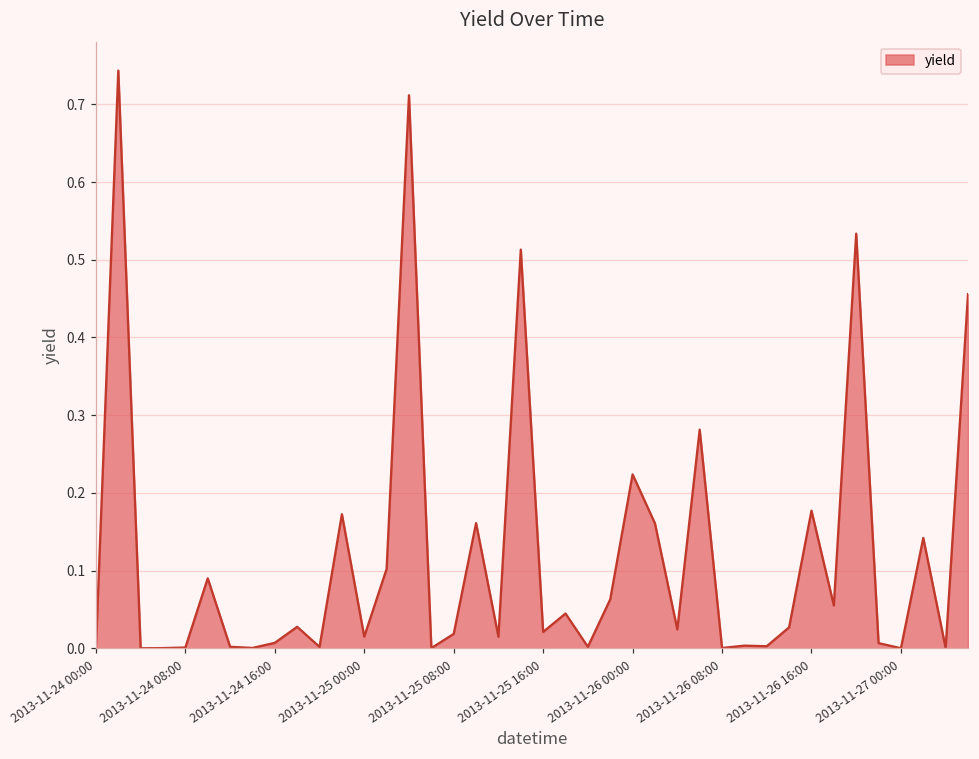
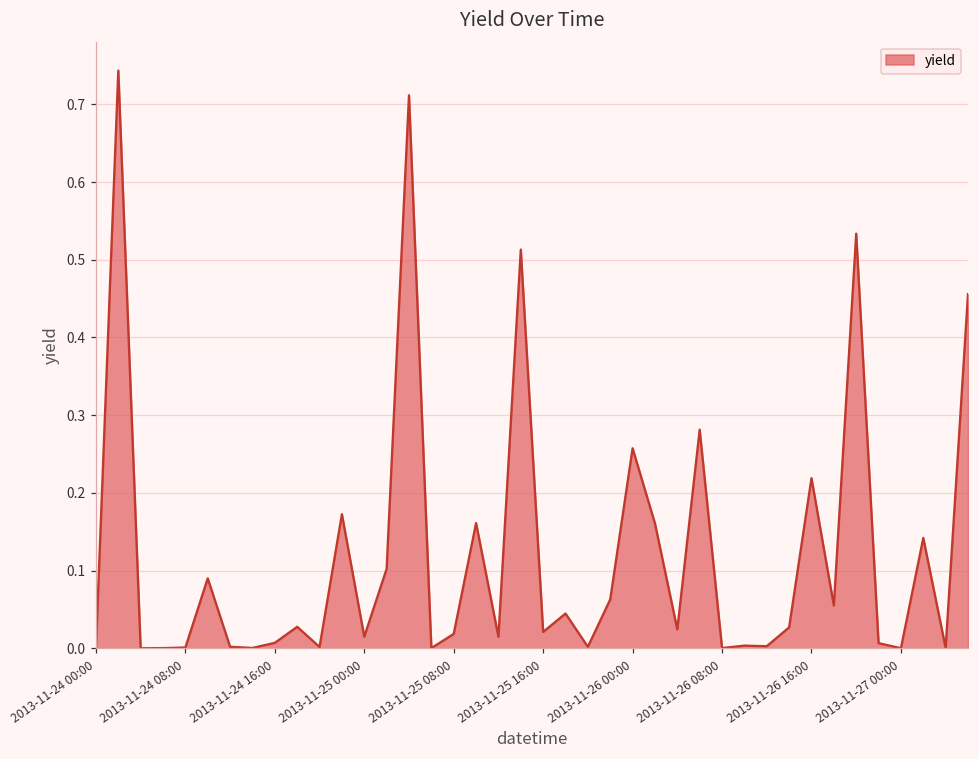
  {
    "2013-11-24 00:00": 0.00,
    "2013-11-24 08:00": 0.00,
    "2013-11-24 16:00": 0.01,
    "2013-11-25 00:00": 0.02,
    "2013-11-25 08:00": 0.02,
    "2013-11-25 16:00": 0.02,
-   "2013-11-26 00:00": 0.22,
+   "2013-11-26 00:00": 0.26,
    "2013-11-26 08:00": 0.00,
-   "2013-11-26 16:00": 0.18,
+   "2013-11-26 16:00": 0.22,
    "2013-11-27 00:00": 0.00
  }
